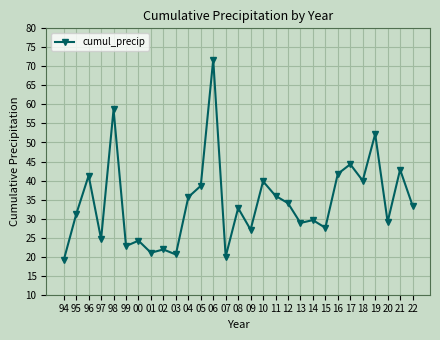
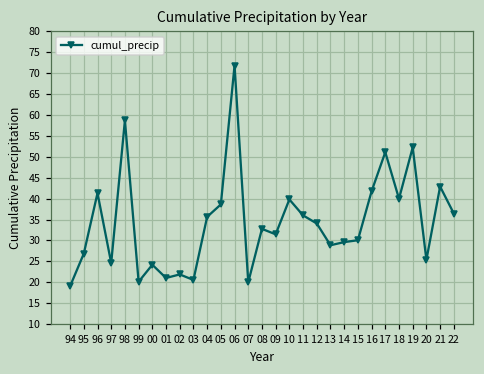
  {
    "94": 19,
-   "95": 31,
+   "95": 27,
    "96": 41,
    "97": 25,
    "98": 59,
-   "99": 23,
+   "99": 20,
    "00": 24,
    "01": 21,
    "02": 22,
    "03": 21,
    "04": 36,
    "05": 39,
    "06": 72,
    "07": 20,
    "08": 33,
-   "09": 27,
+   "09": 31,
    "10": 40,
    "11": 36,
    "12": 34,
    "13": 29,
    "14": 30,
-   "15": 28,
+   "15": 30,
    "16": 42,
-   "17": 44,
+   "17": 51,
    "18": 40,
    "19": 52,
-   "20": 29,
+   "20": 25,
    "21": 43,
-   "22": 33
+   "22": 36
  }
